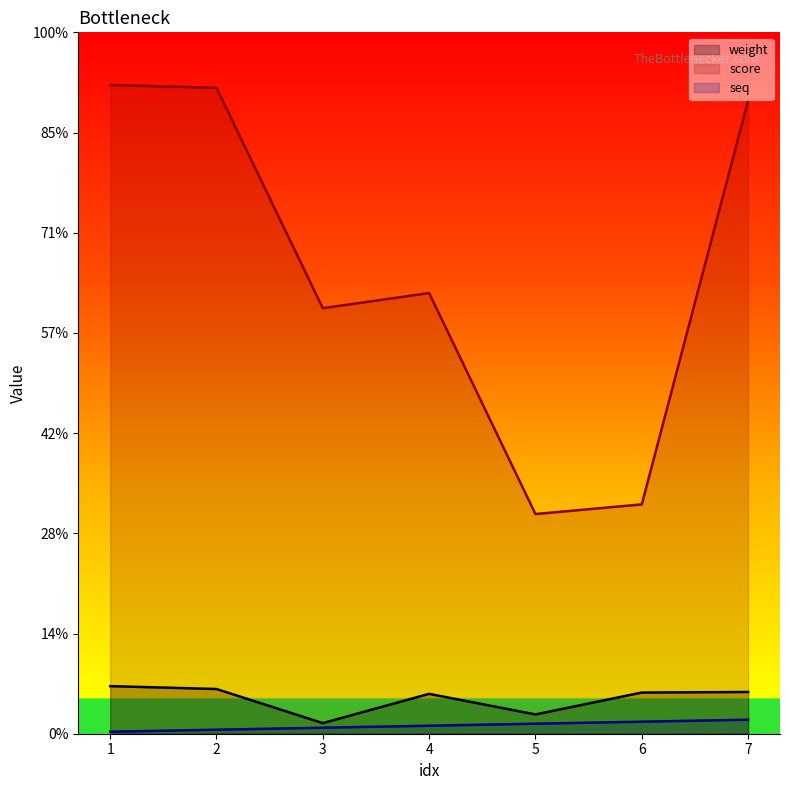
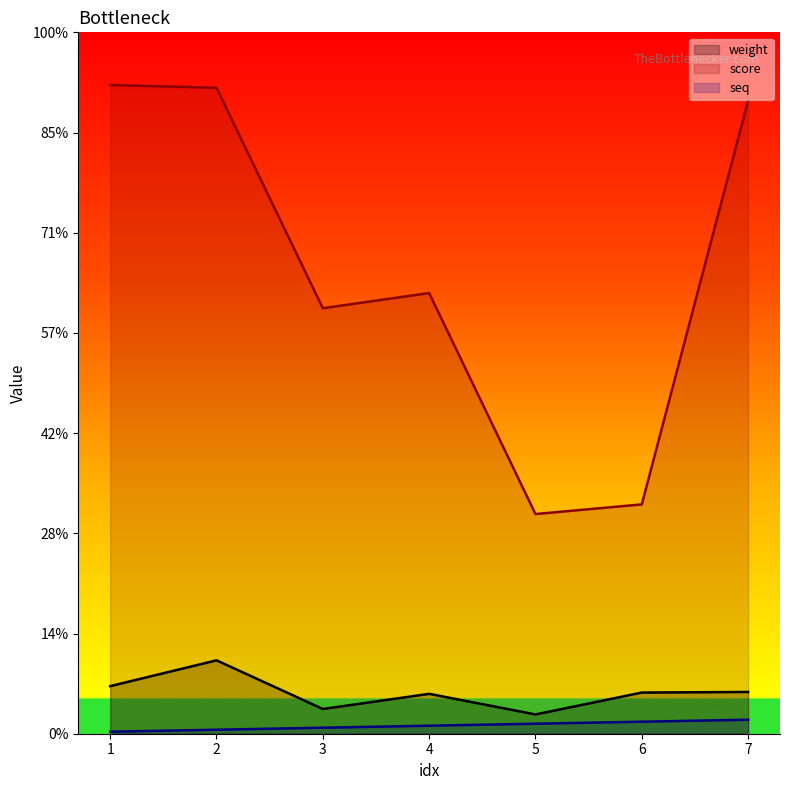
  {
    "weight": {
      "1": "7%",
-     "2": "6%",
-     "3": "2%",
+     "2": "10%",
+     "3": "4%",
      "4": "6%",
      "5": "3%",
      "6": "6%",
      "7": "6%"
    }
  }
